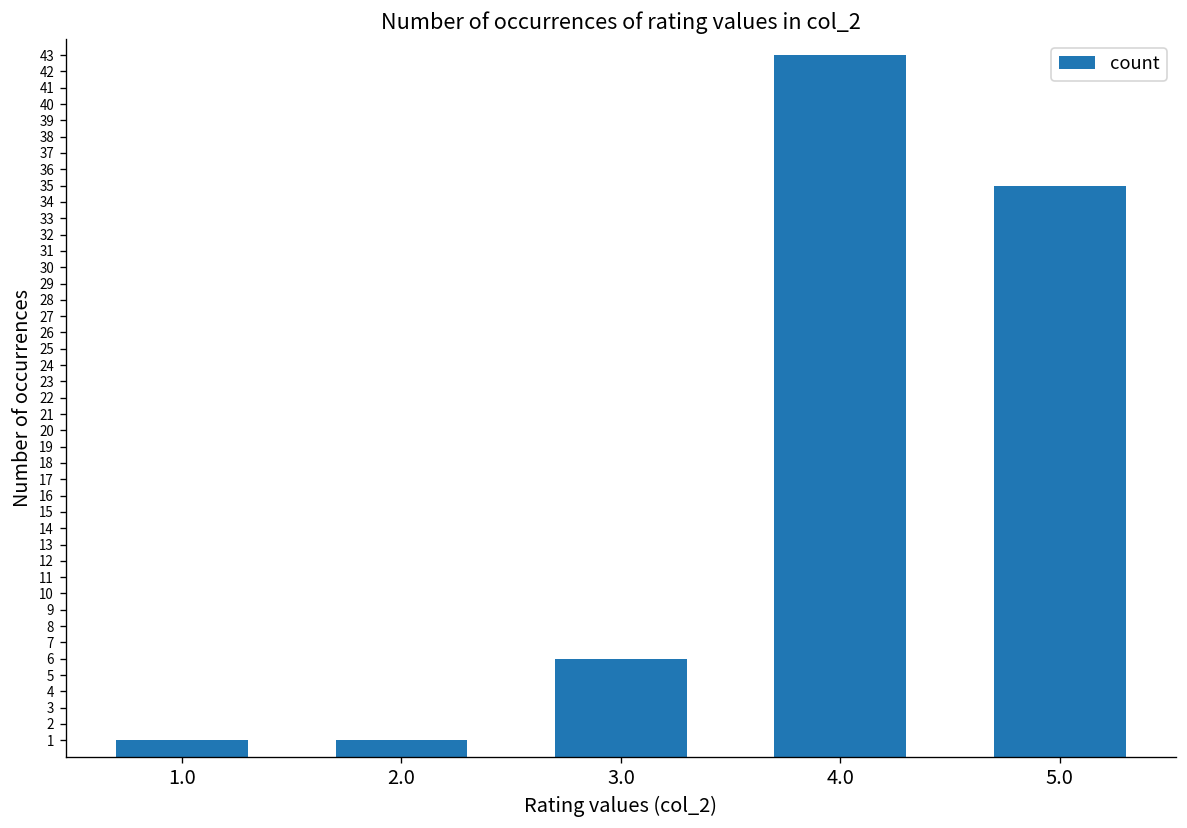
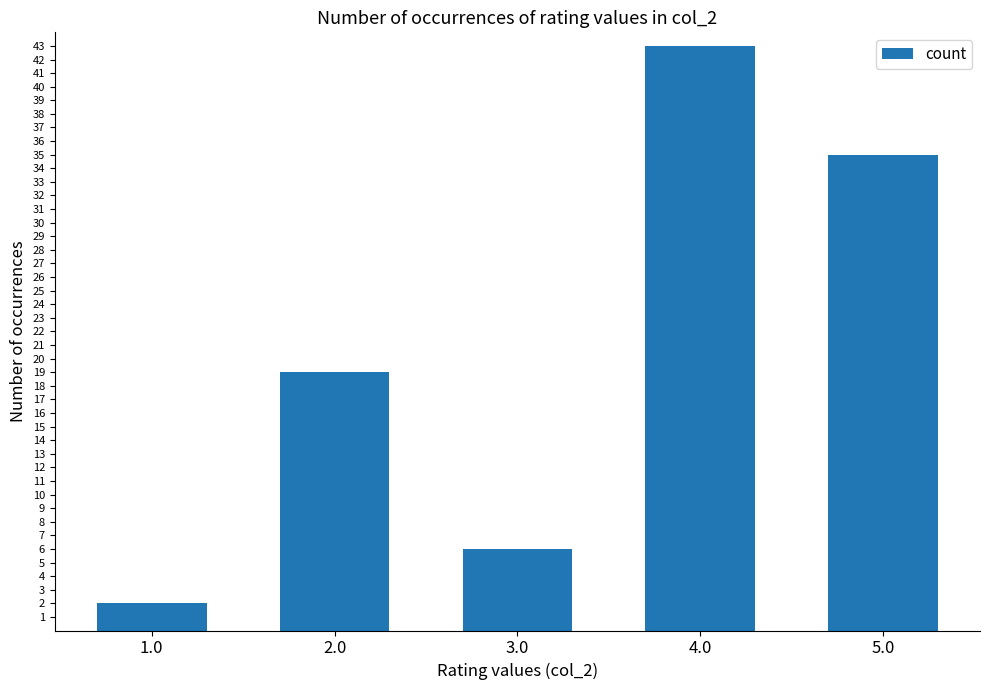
  {
-   "1.0": 1,
-   "2.0": 1,
+   "1.0": 2,
+   "2.0": 19,
    "3.0": 6,
    "4.0": 43,
    "5.0": 35
  }
